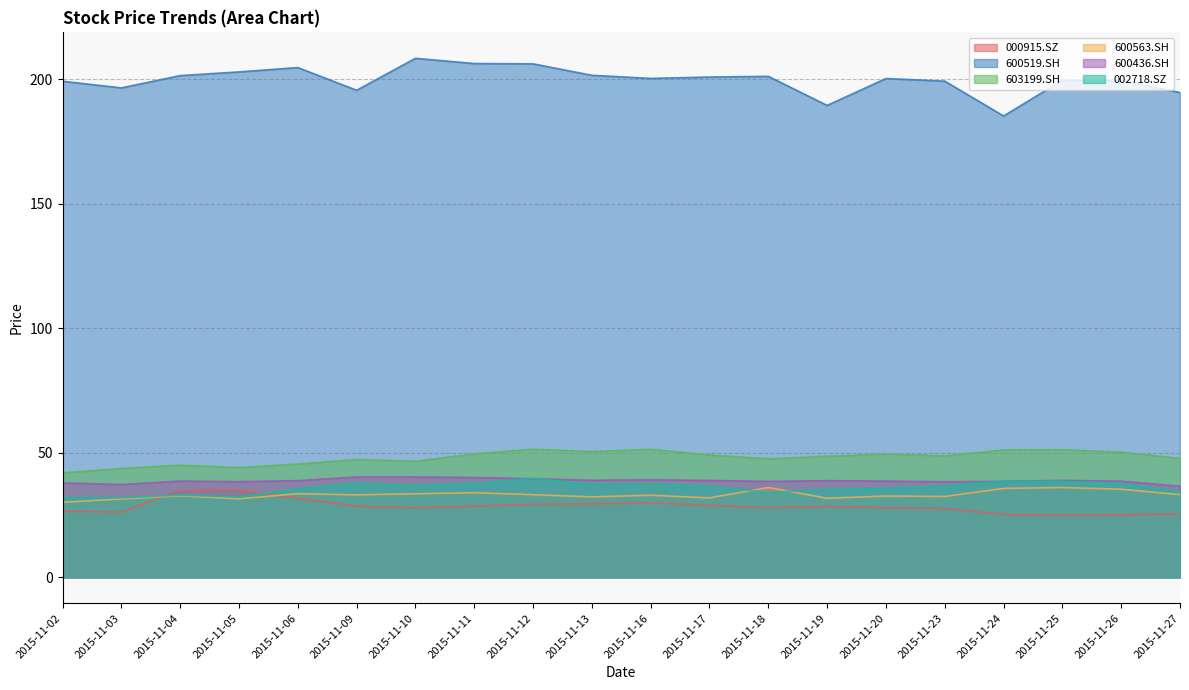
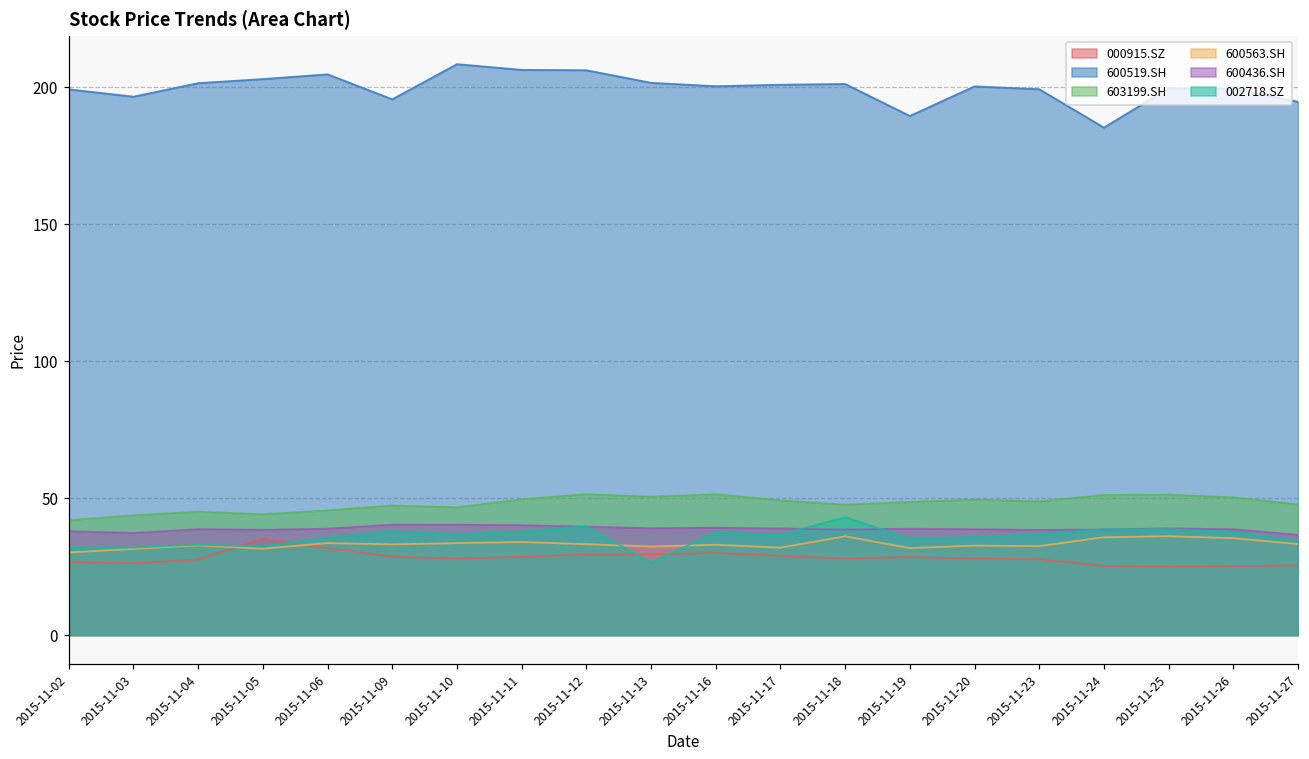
  {
    "000915.SZ": {
      "2015-11-02": 27,
      "2015-11-03": 26,
-     "2015-11-04": 35,
+     "2015-11-04": 28,
      "2015-11-05": 35,
      "2015-11-06": 32,
      "2015-11-09": 29,
      "2015-11-10": 28,
      "2015-11-11": 29,
      "2015-11-12": 29,
      "2015-11-13": 29,
      "2015-11-16": 30,
      "2015-11-17": 29,
      "2015-11-18": 28,
      "2015-11-19": 28,
      "2015-11-20": 28,
      "2015-11-23": 28,
      "2015-11-24": 25,
      "2015-11-25": 25,
      "2015-11-26": 25,
      "2015-11-27": 25
    },
    "600519.SH": {
      "2015-11-02": 199,
      "2015-11-03": 196,
      "2015-11-04": 201,
      "2015-11-05": 203,
      "2015-11-06": 205,
      "2015-11-09": 196,
      "2015-11-10": 208,
      "2015-11-11": 206,
      "2015-11-12": 206,
      "2015-11-13": 202,
      "2015-11-16": 200,
      "2015-11-17": 201,
      "2015-11-18": 201,
      "2015-11-19": 189,
      "2015-11-20": 200,
      "2015-11-23": 199,
      "2015-11-24": 185,
      "2015-11-27": 195
    },
    "603199.SH": {
      "2015-11-02": 42,
      "2015-11-03": 44,
      "2015-11-04": 45,
      "2015-11-05": 44,
      "2015-11-06": 45,
      "2015-11-09": 47,
      "2015-11-10": 47,
      "2015-11-11": 50,
      "2015-11-12": 51,
      "2015-11-13": 50,
      "2015-11-16": 51,
      "2015-11-17": 49,
      "2015-11-18": 48,
      "2015-11-19": 49,
      "2015-11-20": 49,
      "2015-11-23": 49,
      "2015-11-24": 51,
      "2015-11-25": 51,
      "2015-11-26": 50,
      "2015-11-27": 48
    },
    "600563.SH": {
      "2015-11-02": 30,
      "2015-11-06": 34,
      "2015-11-09": 33,
      "2015-11-10": 34,
      "2015-11-11": 34,
      "2015-11-12": 33,
      "2015-11-13": 32,
      "2015-11-16": 33,
      "2015-11-17": 32,
      "2015-11-18": 36,
      "2015-11-19": 32,
      "2015-11-20": 33,
      "2015-11-23": 32,
      "2015-11-24": 36,
      "2015-11-25": 36,
      "2015-11-26": 35,
      "2015-11-27": 33
    },
    "600436.SH": {
      "2015-11-02": 38,
      "2015-11-03": 37,
      "2015-11-04": 39,
      "2015-11-05": 38,
      "2015-11-06": 39,
      "2015-11-09": 40,
      "2015-11-10": 40,
      "2015-11-11": 40,
      "2015-11-13": 39,
      "2015-11-16": 39,
      "2015-11-17": 39,
      "2015-11-18": 39,
      "2015-11-19": 39,
      "2015-11-20": 39,
      "2015-11-23": 38,
      "2015-11-27": 37
    },
    "002718.SZ": {
      "2015-11-02": 32,
      "2015-11-06": 36,
      "2015-11-09": 38,
      "2015-11-10": 37,
      "2015-11-11": 38,
-     "2015-11-13": 37,
+     "2015-11-13": 26,
      "2015-11-16": 38,
      "2015-11-17": 37,
-     "2015-11-18": 34,
+     "2015-11-18": 43,
      "2015-11-19": 35,
      "2015-11-20": 36,
      "2015-11-23": 37,
      "2015-11-27": 34
    }
  }
